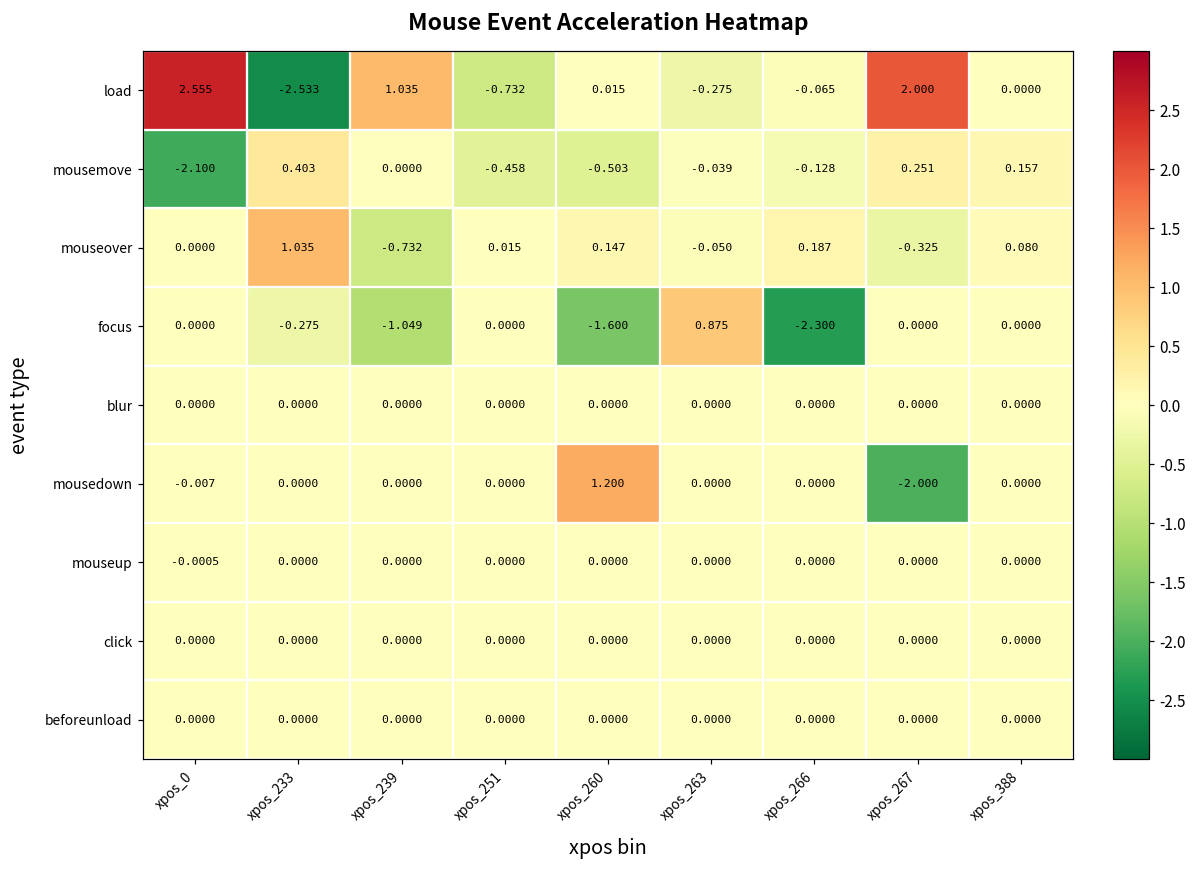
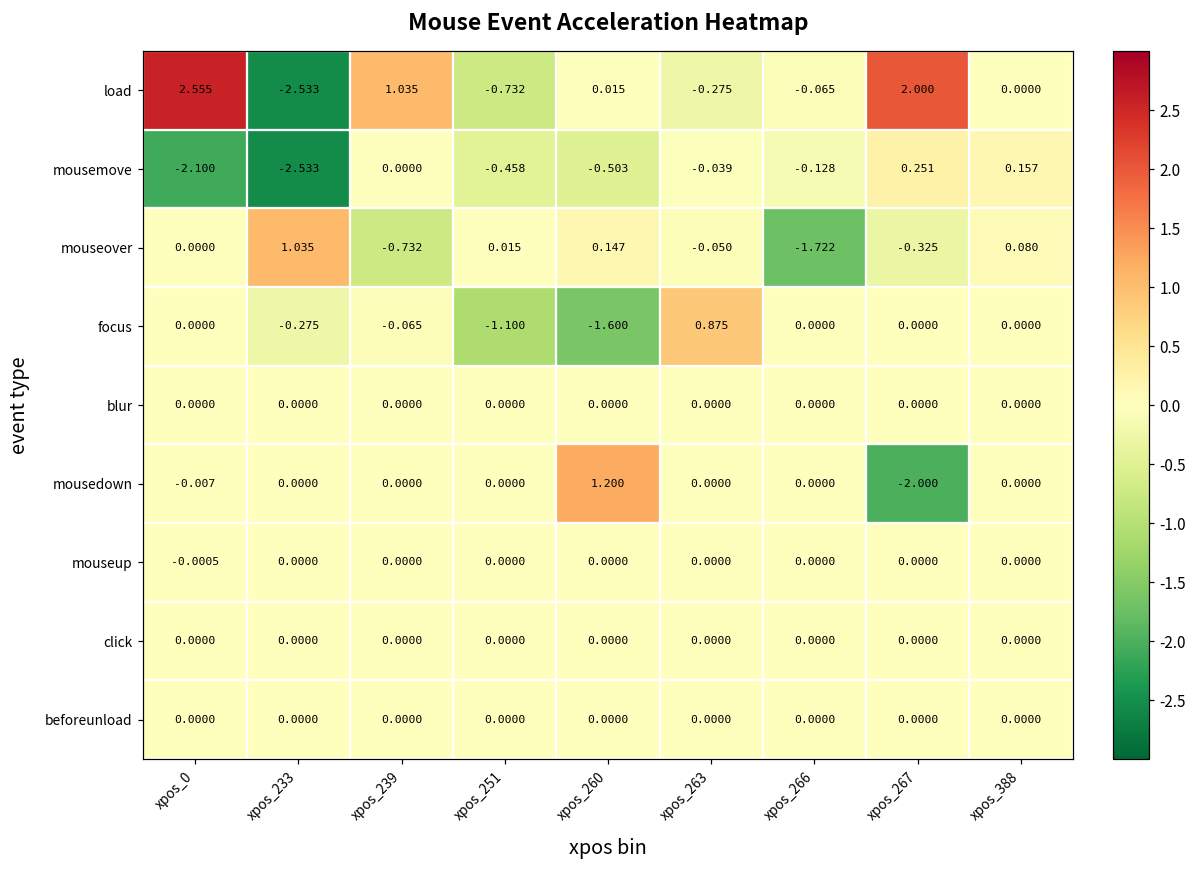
  {
    "load": {
      "xpos_0": 2.555,
      "xpos_233": -2.533,
      "xpos_239": 1.035,
      "xpos_251": -0.732,
      "xpos_260": 0.015,
      "xpos_263": -0.275,
      "xpos_266": -0.065,
      "xpos_267": 2.000,
      "xpos_388": 0.0000
    },
    "mousemove": {
      "xpos_0": -2.100,
-     "xpos_233": 0.403,
+     "xpos_233": -2.533,
      "xpos_239": 0.0000,
      "xpos_251": -0.458,
      "xpos_260": -0.503,
      "xpos_263": -0.039,
      "xpos_266": -0.128,
      "xpos_267": 0.251,
      "xpos_388": 0.157
    },
    "mouseover": {
      "xpos_0": 0.0000,
      "xpos_233": 1.035,
      "xpos_239": -0.732,
      "xpos_251": 0.015,
      "xpos_260": 0.147,
      "xpos_263": -0.050,
-     "xpos_266": 0.187,
+     "xpos_266": -1.722,
      "xpos_267": -0.325,
      "xpos_388": 0.080
    },
    "focus": {
      "xpos_0": 0.0000,
      "xpos_233": -0.275,
-     "xpos_239": -1.049,
-     "xpos_251": 0.0000,
+     "xpos_239": -0.065,
+     "xpos_251": -1.100,
      "xpos_260": -1.600,
      "xpos_263": 0.875,
-     "xpos_266": -2.300,
+     "xpos_266": 0.0000,
      "xpos_267": 0.0000,
      "xpos_388": 0.0000
    },
    "blur": {
      "xpos_0": 0.0000,
      "xpos_233": 0.0000,
      "xpos_239": 0.0000,
      "xpos_251": 0.0000,
      "xpos_260": 0.0000,
      "xpos_263": 0.0000,
      "xpos_266": 0.0000,
      "xpos_267": 0.0000,
      "xpos_388": 0.0000
    },
    "mousedown": {
      "xpos_0": -0.007,
      "xpos_233": 0.0000,
      "xpos_239": 0.0000,
      "xpos_251": 0.0000,
      "xpos_260": 1.200,
      "xpos_263": 0.0000,
      "xpos_266": 0.0000,
      "xpos_267": -2.000,
      "xpos_388": 0.0000
    },
    "mouseup": {
      "xpos_0": -0.0005,
      "xpos_233": 0.0000,
      "xpos_239": 0.0000,
      "xpos_251": 0.0000,
      "xpos_260": 0.0000,
      "xpos_263": 0.0000,
      "xpos_266": 0.0000,
      "xpos_267": 0.0000,
      "xpos_388": 0.0000
    },
    "click": {
      "xpos_0": 0.0000,
      "xpos_233": 0.0000,
      "xpos_239": 0.0000,
      "xpos_251": 0.0000,
      "xpos_260": 0.0000,
      "xpos_263": 0.0000,
      "xpos_266": 0.0000,
      "xpos_267": 0.0000,
      "xpos_388": 0.0000
    },
    "beforeunload": {
      "xpos_0": 0.0000,
      "xpos_233": 0.0000,
      "xpos_239": 0.0000,
      "xpos_251": 0.0000,
      "xpos_260": 0.0000,
      "xpos_263": 0.0000,
      "xpos_266": 0.0000,
      "xpos_267": 0.0000,
      "xpos_388": 0.0000
    }
  }
